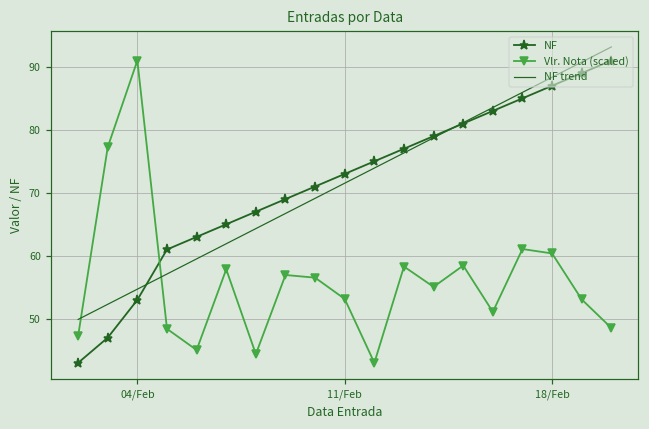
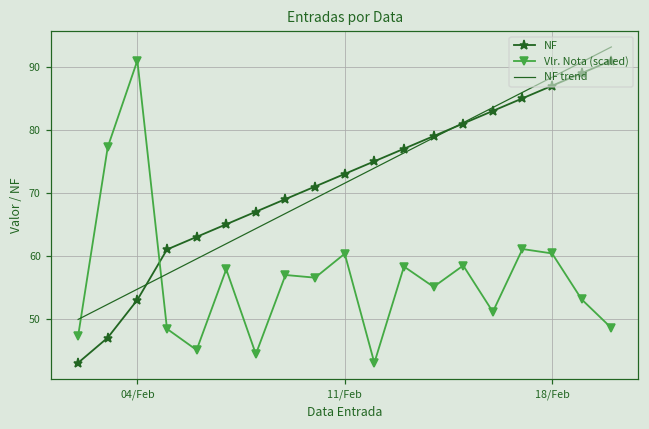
  {
    "Vlr. Nota (scaled)": {
      "04/Feb": 91,
-     "11/Feb": 53,
+     "11/Feb": 60,
      "18/Feb": 60
    }
  }
